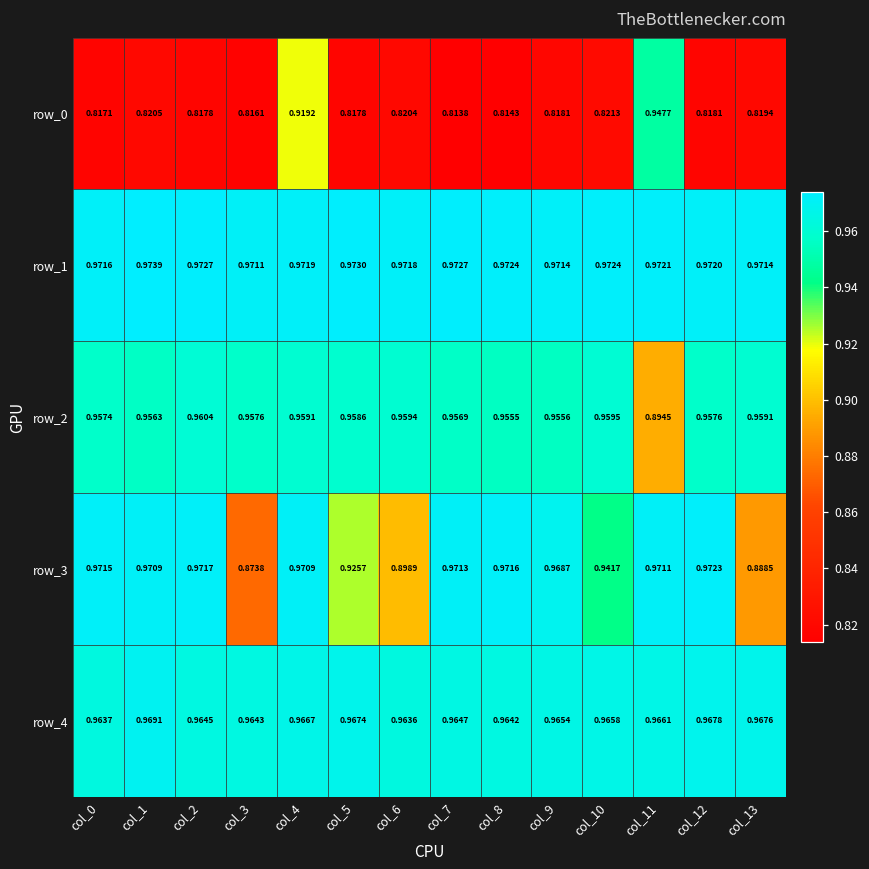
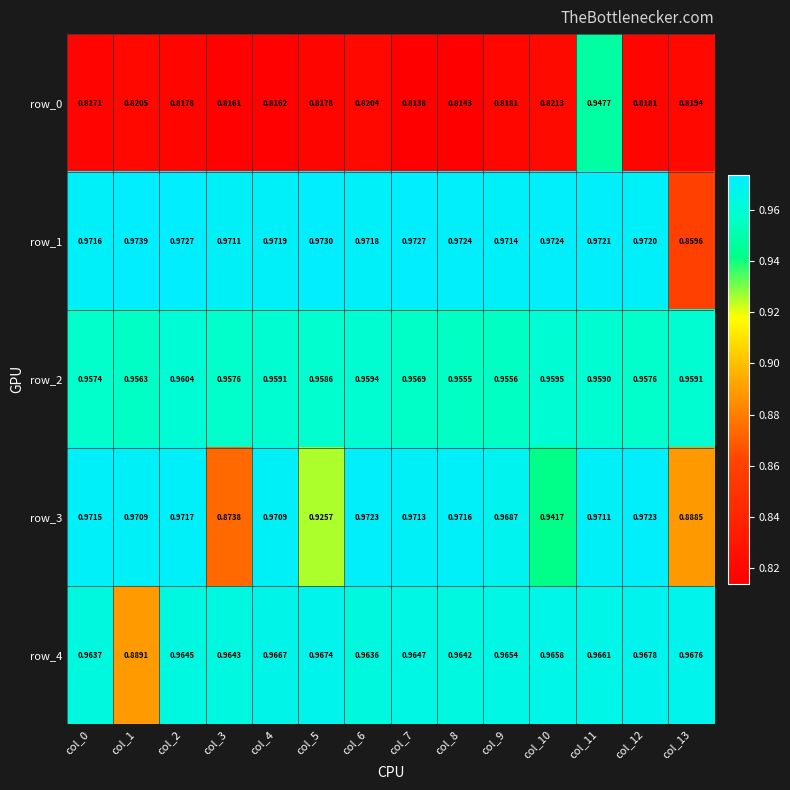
  {
    "row_0": {
      "col_0": 0.8171,
      "col_1": 0.8205,
      "col_2": 0.8178,
      "col_3": 0.8161,
-     "col_4": 0.9192,
+     "col_4": 0.8162,
      "col_5": 0.8178,
      "col_6": 0.8204,
      "col_7": 0.8138,
      "col_8": 0.8143,
      "col_9": 0.8181,
      "col_10": 0.8213,
      "col_11": 0.9477,
      "col_12": 0.8181,
      "col_13": 0.8194
    },
    "row_1": {
      "col_0": 0.9716,
      "col_1": 0.9739,
      "col_2": 0.9727,
      "col_3": 0.9711,
      "col_4": 0.9719,
      "col_5": 0.9730,
      "col_6": 0.9718,
      "col_7": 0.9727,
      "col_8": 0.9724,
      "col_9": 0.9714,
      "col_10": 0.9724,
      "col_11": 0.9721,
      "col_12": 0.9720,
-     "col_13": 0.9714
+     "col_13": 0.8596
    },
    "row_2": {
      "col_0": 0.9574,
      "col_1": 0.9563,
      "col_2": 0.9604,
      "col_3": 0.9576,
      "col_4": 0.9591,
      "col_5": 0.9586,
      "col_6": 0.9594,
      "col_7": 0.9569,
      "col_8": 0.9555,
      "col_9": 0.9556,
      "col_10": 0.9595,
-     "col_11": 0.8945,
+     "col_11": 0.9590,
      "col_12": 0.9576,
      "col_13": 0.9591
    },
    "row_3": {
      "col_0": 0.9715,
      "col_1": 0.9709,
      "col_2": 0.9717,
      "col_3": 0.8738,
      "col_4": 0.9709,
      "col_5": 0.9257,
-     "col_6": 0.8989,
+     "col_6": 0.9723,
      "col_7": 0.9713,
      "col_8": 0.9716,
      "col_9": 0.9687,
      "col_10": 0.9417,
      "col_11": 0.9711,
      "col_12": 0.9723,
      "col_13": 0.8885
    },
    "row_4": {
      "col_0": 0.9637,
-     "col_1": 0.9691,
+     "col_1": 0.8891,
      "col_2": 0.9645,
      "col_3": 0.9643,
      "col_4": 0.9667,
      "col_5": 0.9674,
      "col_6": 0.9636,
      "col_7": 0.9647,
      "col_8": 0.9642,
      "col_9": 0.9654,
      "col_10": 0.9658,
      "col_11": 0.9661,
      "col_12": 0.9678,
      "col_13": 0.9676
    }
  }
